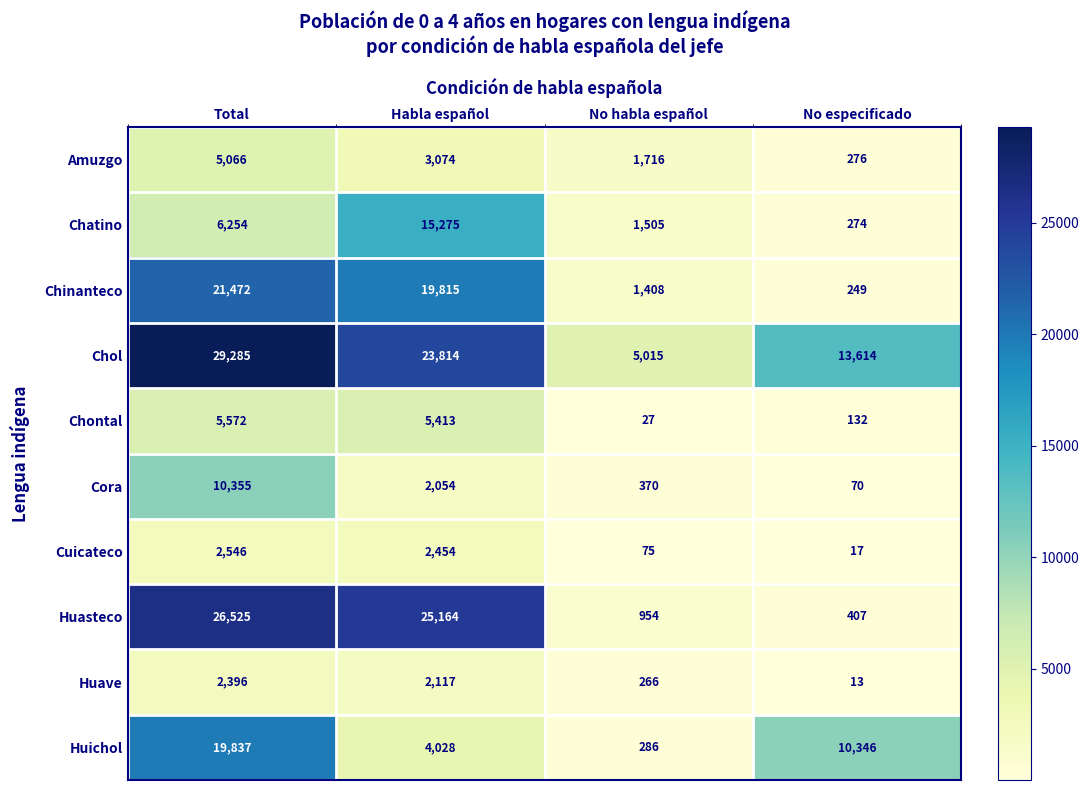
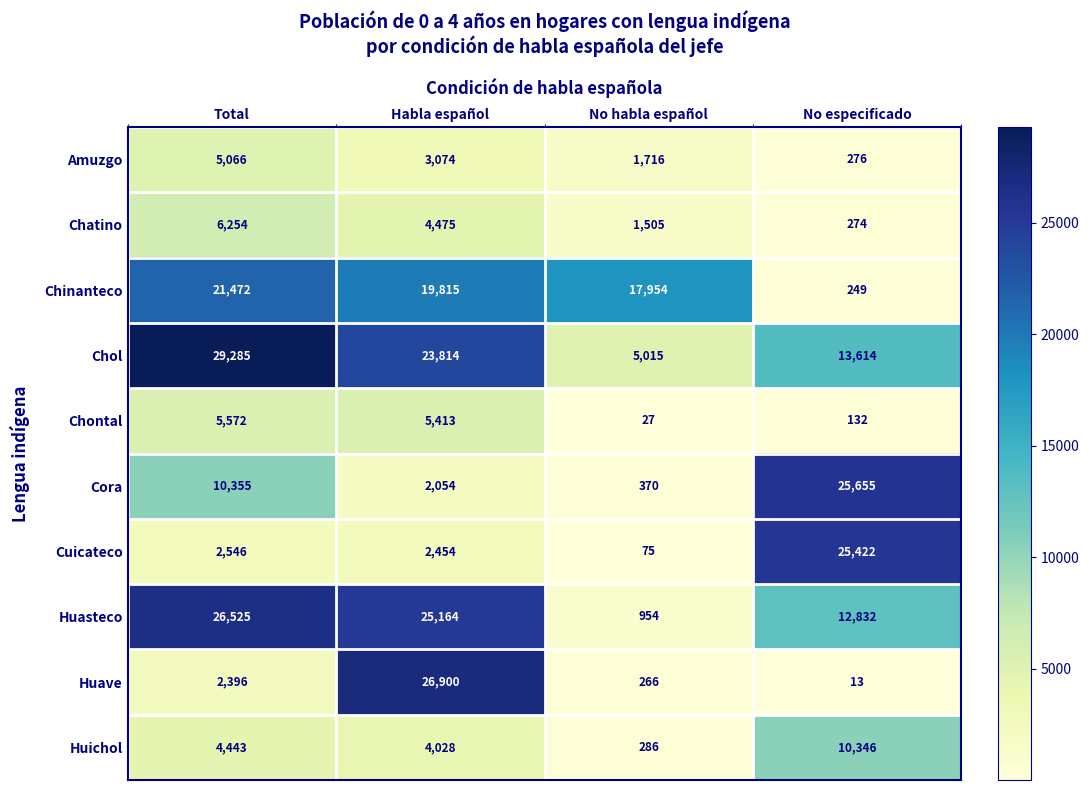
  {
    "Amuzgo": {
      "Total": "5,066",
      "Habla español": "3,074",
      "No habla español": "1,716",
      "No especificado": "276"
    },
    "Chatino": {
      "Total": "6,254",
-     "Habla español": "15,275",
+     "Habla español": "4,475",
      "No habla español": "1,505",
      "No especificado": "274"
    },
    "Chinanteco": {
      "Total": "21,472",
      "Habla español": "19,815",
-     "No habla español": "1,408",
+     "No habla español": "17,954",
      "No especificado": "249"
    },
    "Chol": {
      "Total": "29,285",
      "Habla español": "23,814",
      "No habla español": "5,015",
      "No especificado": "13,614"
    },
    "Chontal": {
      "Total": "5,572",
      "Habla español": "5,413",
      "No habla español": "27",
      "No especificado": "132"
    },
    "Cora": {
      "Total": "10,355",
      "Habla español": "2,054",
      "No habla español": "370",
-     "No especificado": "70"
+     "No especificado": "25,655"
    },
    "Cuicateco": {
      "Total": "2,546",
      "Habla español": "2,454",
      "No habla español": "75",
-     "No especificado": "17"
+     "No especificado": "25,422"
    },
    "Huasteco": {
      "Total": "26,525",
      "Habla español": "25,164",
      "No habla español": "954",
-     "No especificado": "407"
+     "No especificado": "12,832"
    },
    "Huave": {
      "Total": "2,396",
-     "Habla español": "2,117",
+     "Habla español": "26,900",
      "No habla español": "266",
      "No especificado": "13"
    },
    "Huichol": {
-     "Total": "19,837",
+     "Total": "4,443",
      "Habla español": "4,028",
      "No habla español": "286",
      "No especificado": "10,346"
    }
  }
